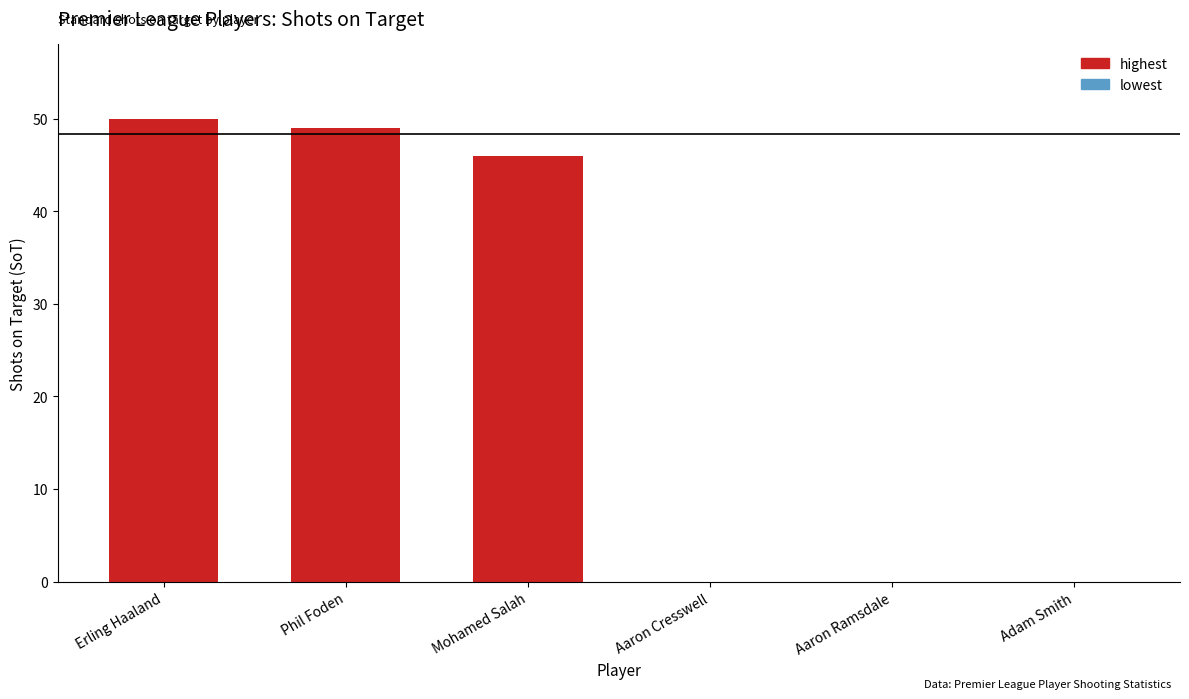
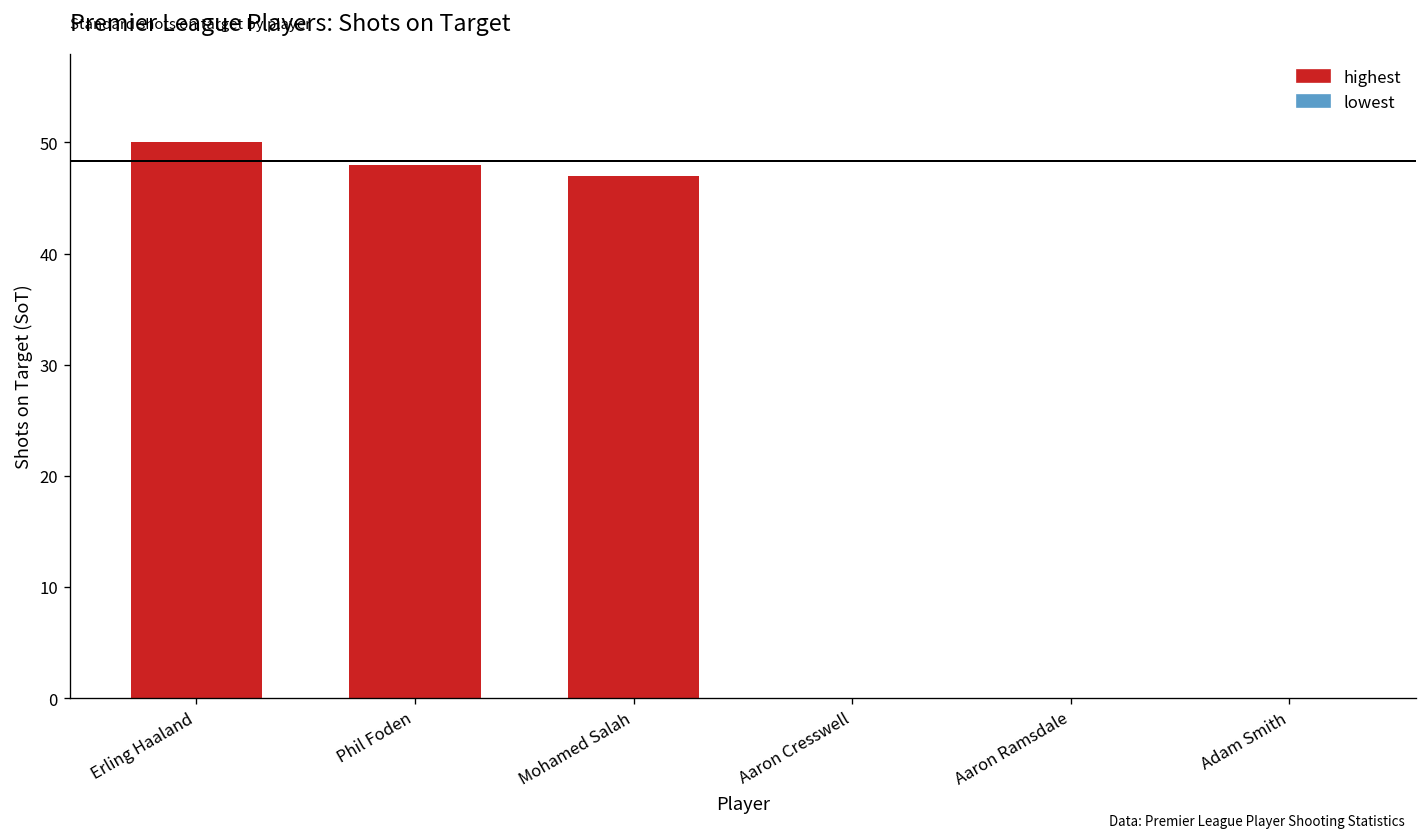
  {
    "Erling Haaland": 50,
-   "Phil Foden": 49,
-   "Mohamed Salah": 46,
+   "Phil Foden": 48,
+   "Mohamed Salah": 47,
    "Aaron Cresswell": 0,
    "Aaron Ramsdale": 0,
    "Adam Smith": 0
  }
